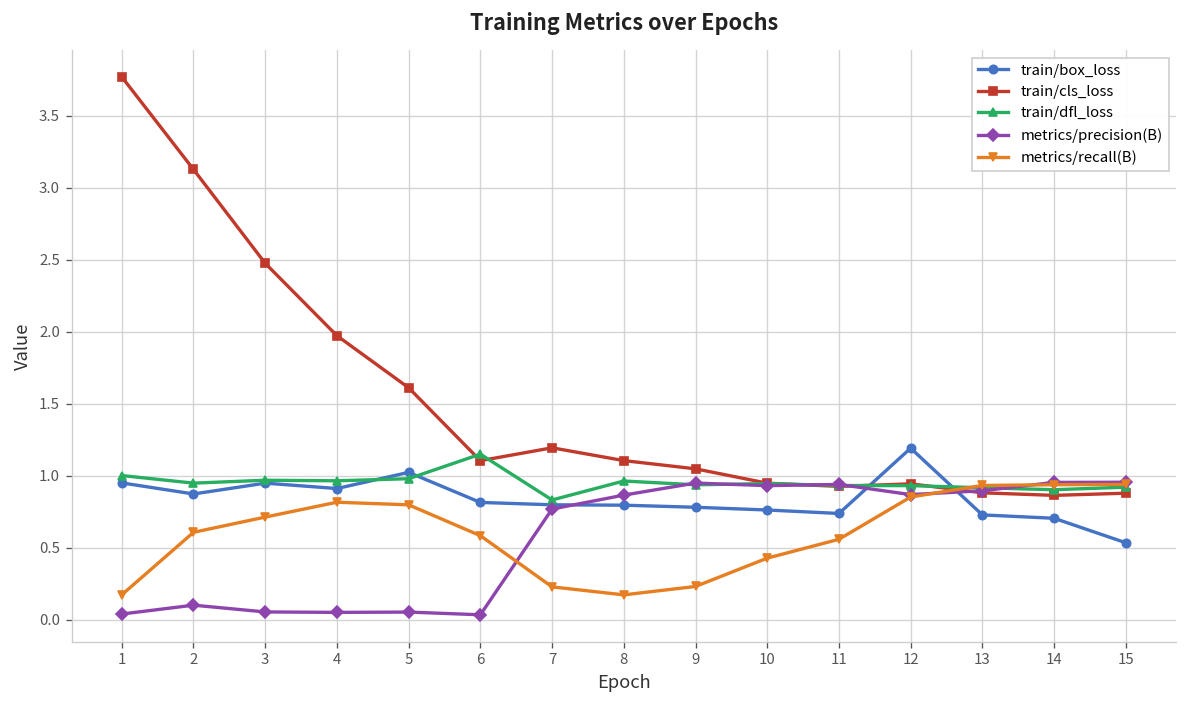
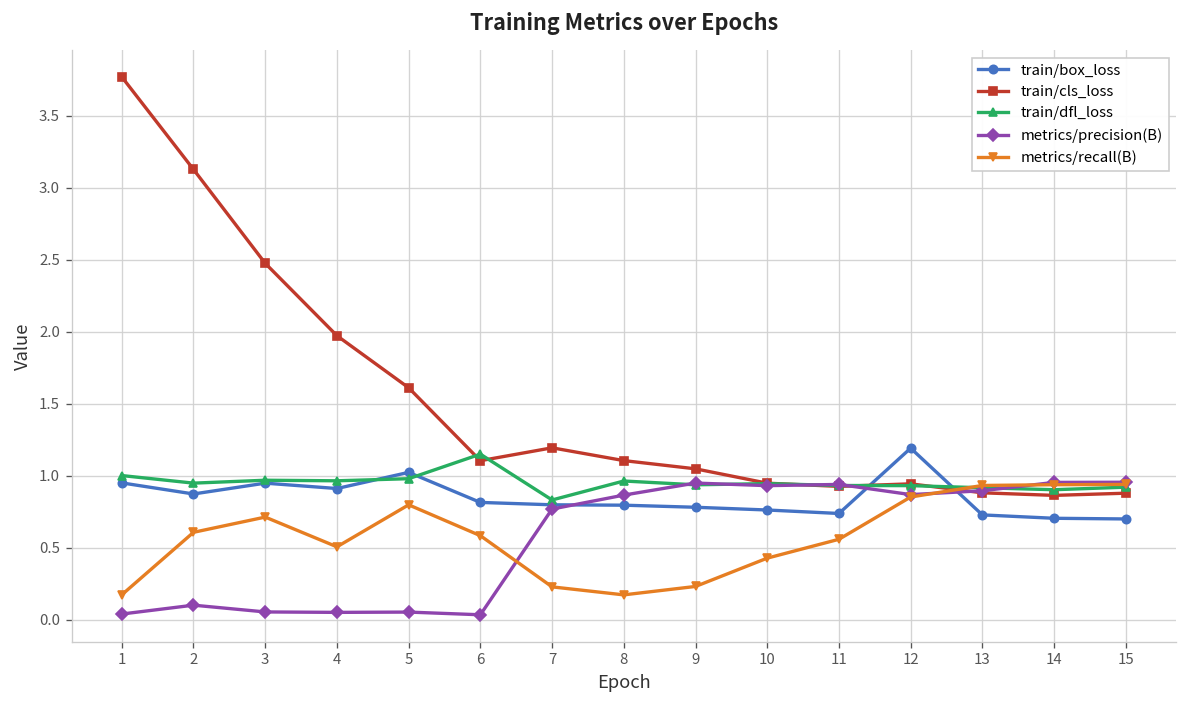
  {
    "train/box_loss": {
      "1": 0.95,
      "2": 0.87,
      "4": 0.91,
      "5": 1.02,
      "6": 0.81,
      "7": 0.80,
      "8": 0.80,
      "9": 0.78,
      "10": 0.76,
      "11": 0.74,
      "12": 1.19,
      "13": 0.73,
      "14": 0.70,
-     "15": 0.53
+     "15": 0.70
    },
    "train/cls_loss": {
      "1": 3.77,
      "2": 3.13,
      "3": 2.48,
      "4": 1.97,
      "5": 1.61,
      "6": 1.10,
      "7": 1.19,
      "8": 1.11,
      "9": 1.05,
      "14": 0.86,
      "15": 0.88
    },
    "train/dfl_loss": {
      "1": 1.00,
      "2": 0.95,
      "4": 0.97,
      "5": 0.98,
      "6": 1.15,
      "7": 0.83,
      "8": 0.96,
      "14": 0.90
    },
    "metrics/precision(B)": {
      "1": 0.04,
      "2": 0.10,
      "3": 0.05,
      "4": 0.05,
      "5": 0.05,
      "6": 0.03,
      "7": 0.77,
      "8": 0.87
    },
    "metrics/recall(B)": {
      "1": 0.17,
      "2": 0.61,
      "3": 0.71,
-     "4": 0.82,
+     "4": 0.51,
      "5": 0.80,
      "6": 0.58,
      "7": 0.23,
      "8": 0.17,
      "9": 0.23,
      "10": 0.43,
      "11": 0.56
    }
  }
